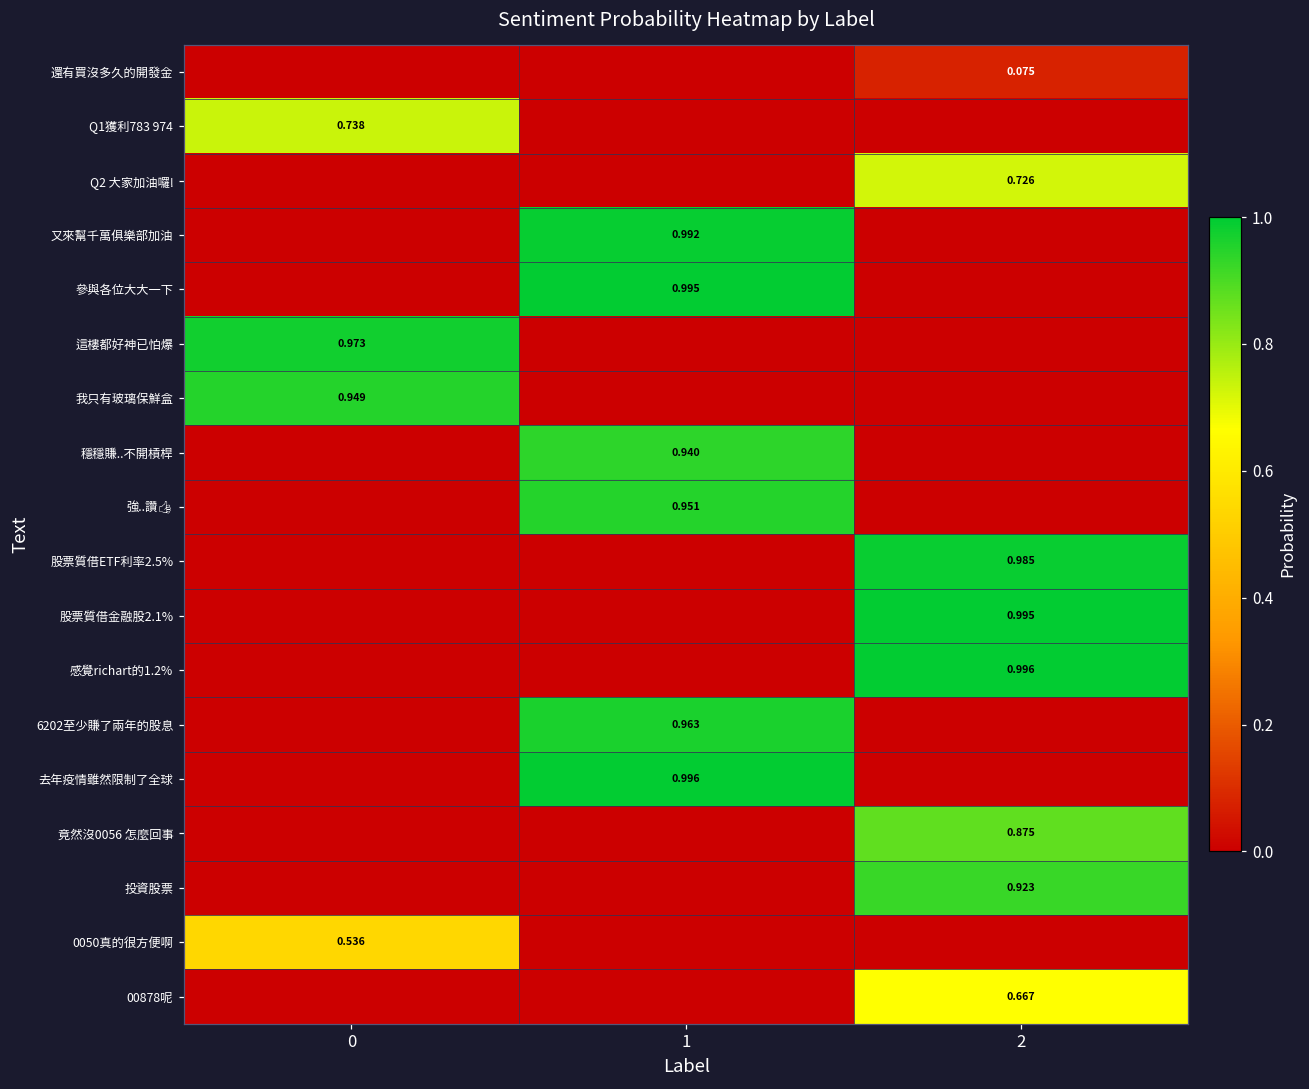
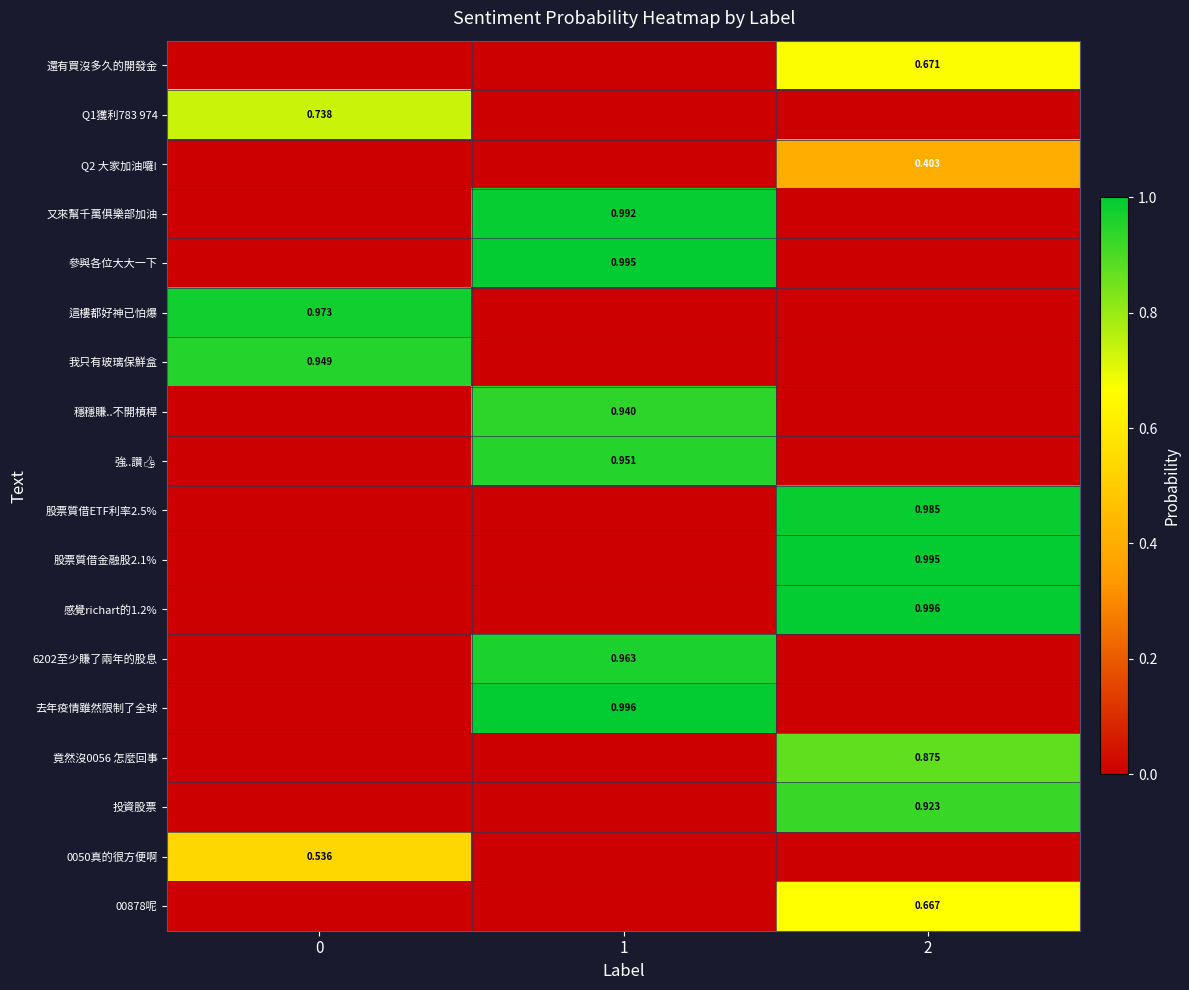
  {
    "還有買沒多久的開發金": {
-     "2": 0.075
+     "2": 0.671
    },
    "Q1獲利783 974": {
      "0": 0.738
    },
    "Q2 大家加油囉!": {
-     "2": 0.726
+     "2": 0.403
    },
    "又來幫千萬俱樂部加油": {
      "1": 0.992
    },
    "參與各位大大一下": {
      "1": 0.995
    },
    "這樓都好神已怕爆": {
      "0": 0.973
    },
    "我只有玻璃保鮮盒": {
      "0": 0.949
    },
    "穩穩賺..不開槓桿": {
      "1": 0.940
    },
    "強..讚👍": {
      "1": 0.951
    },
    "股票質借ETF利率2.5%": {
      "2": 0.985
    },
    "股票質借金融股2.1%": {
      "2": 0.995
    },
    "感覺richart的1.2%": {
      "2": 0.996
    },
    "6202至少賺了兩年的股息": {
      "1": 0.963
    },
    "去年疫情雖然限制了全球": {
      "1": 0.996
    },
    "竟然沒0056 怎麼回事": {
      "2": 0.875
    },
    "投資股票": {
      "2": 0.923
    },
    "0050真的很方便啊": {
      "0": 0.536
    },
    "00878呢": {
      "2": 0.667
    }
  }
